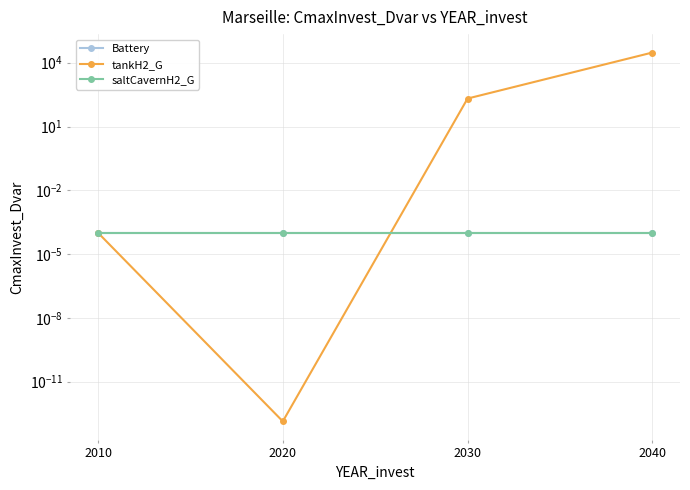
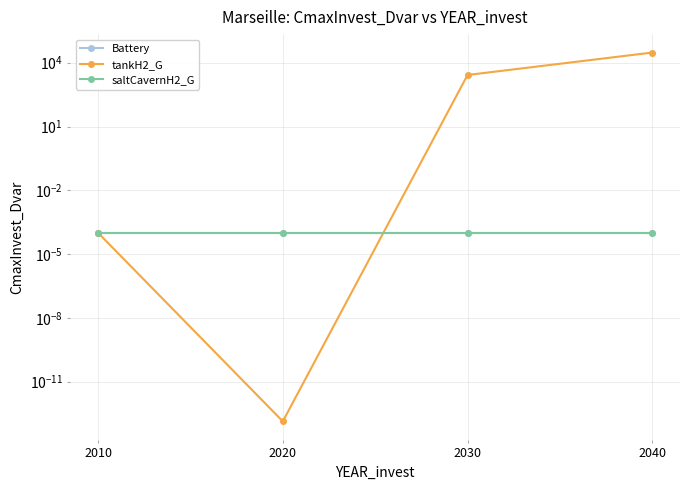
  {
    "saltCavernH2_G": {
      "2020": 0.0001,
      "2030": 0.0001,
      "2040": 0.0001
    },
    "tankH2_G": {
      "2020": 0.000000000000,
-     "2030": 200,
+     "2030": 3000,
      "2040": 30000
    }
  }
